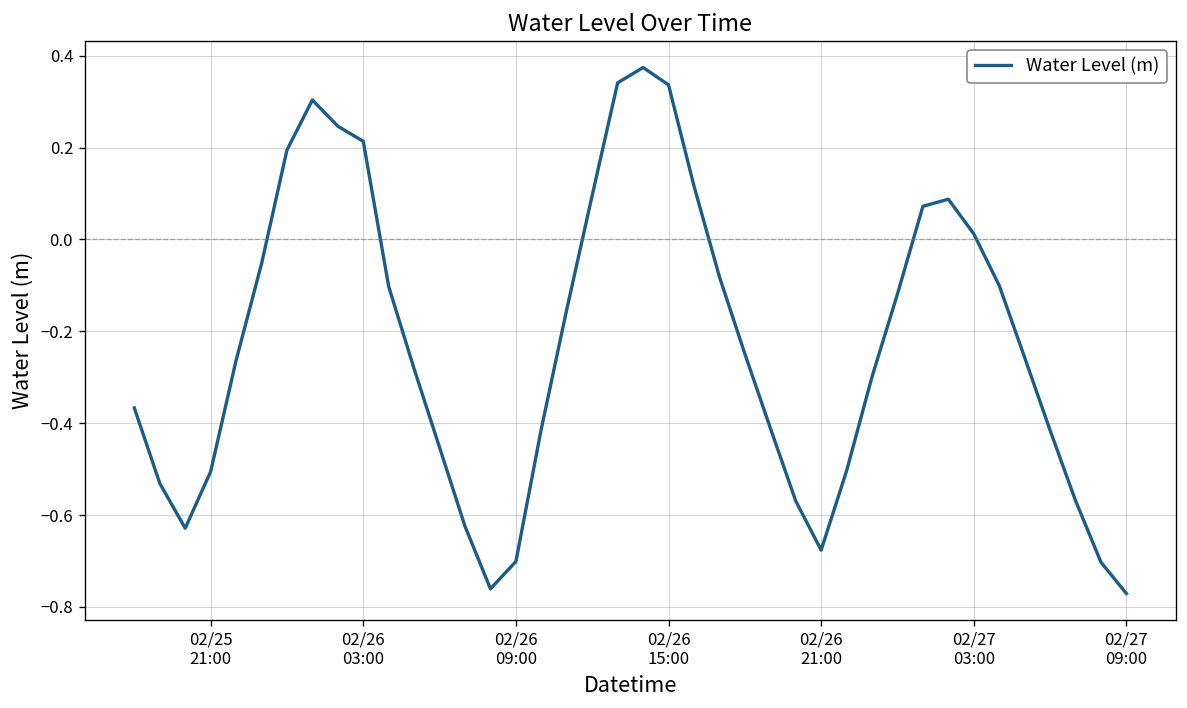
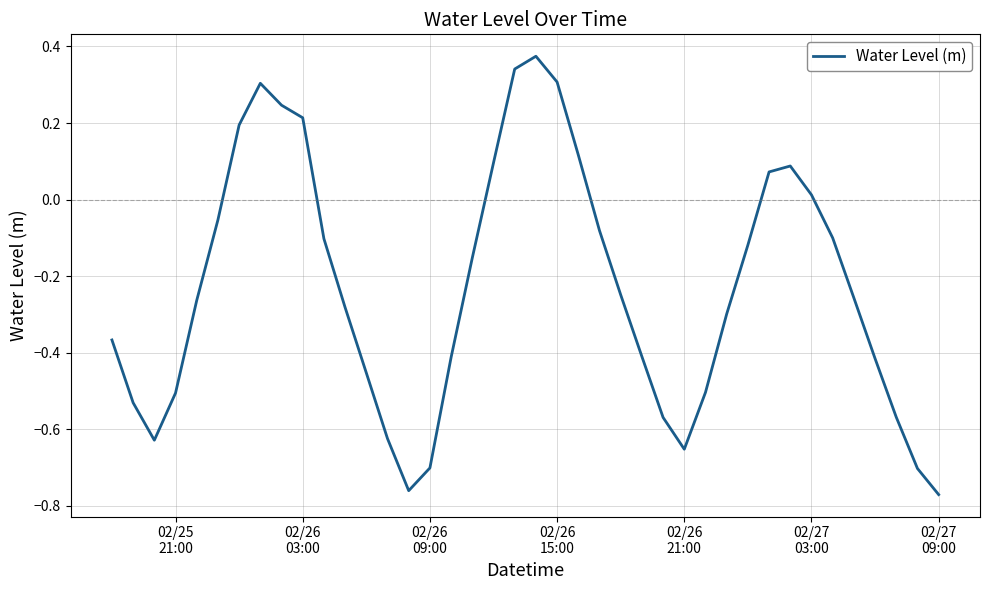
  {
    "02/25 21:00": -0.51,
    "02/26 03:00": 0.21,
    "02/26 09:00": -0.70,
-   "02/26 15:00": 0.34,
-   "02/26 21:00": -0.68,
+   "02/26 15:00": 0.31,
+   "02/26 21:00": -0.65,
    "02/27 03:00": 0.01,
    "02/27 09:00": -0.77
  }
